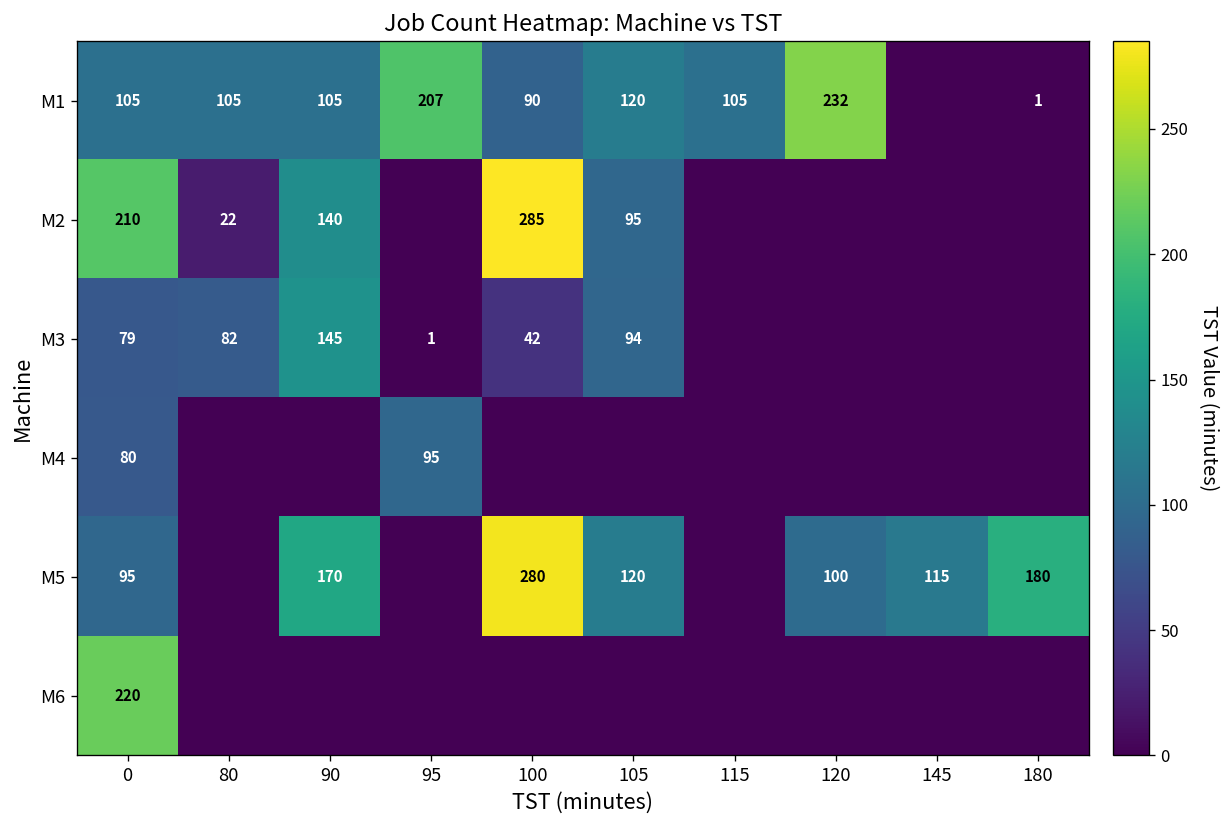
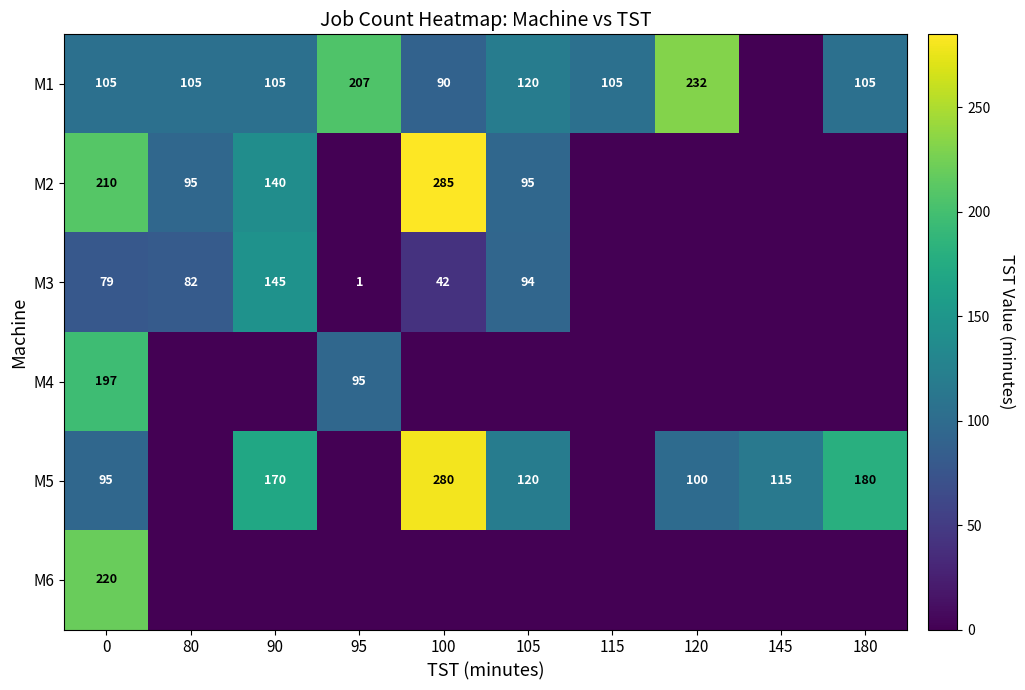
  {
    "M1": {
      "0": 105,
      "80": 105,
      "90": 105,
      "95": 207,
      "100": 90,
      "105": 120,
      "115": 105,
      "120": 232,
-     "180": 1
+     "180": 105
    },
    "M2": {
      "0": 210,
-     "80": 22,
+     "80": 95,
      "90": 140,
      "100": 285,
      "105": 95
    },
    "M3": {
      "0": 79,
      "80": 82,
      "90": 145,
      "95": 1,
      "100": 42,
      "105": 94
    },
    "M4": {
-     "0": 80,
+     "0": 197,
      "95": 95
    },
    "M5": {
      "0": 95,
      "90": 170,
      "100": 280,
      "105": 120,
      "120": 100,
      "145": 115,
      "180": 180
    },
    "M6": {
      "0": 220
    }
  }
